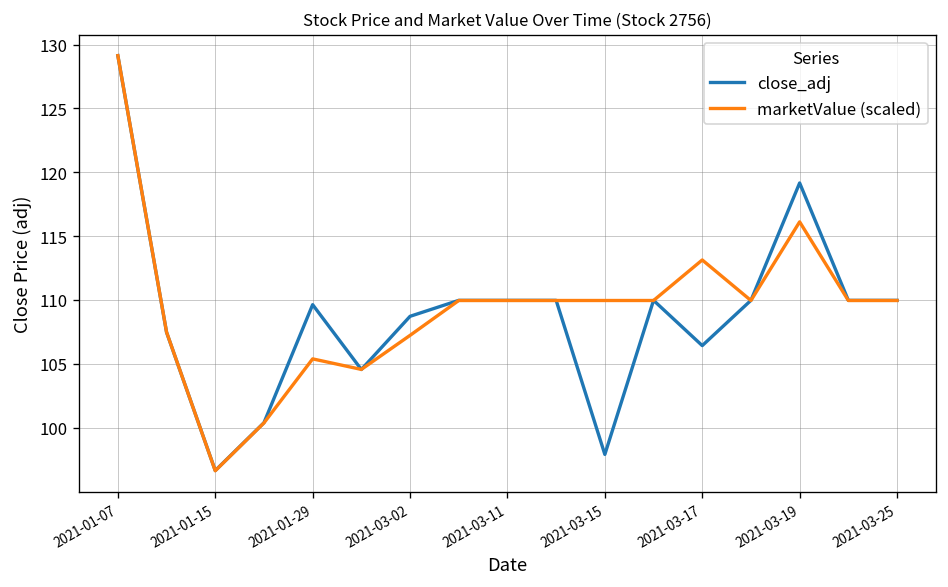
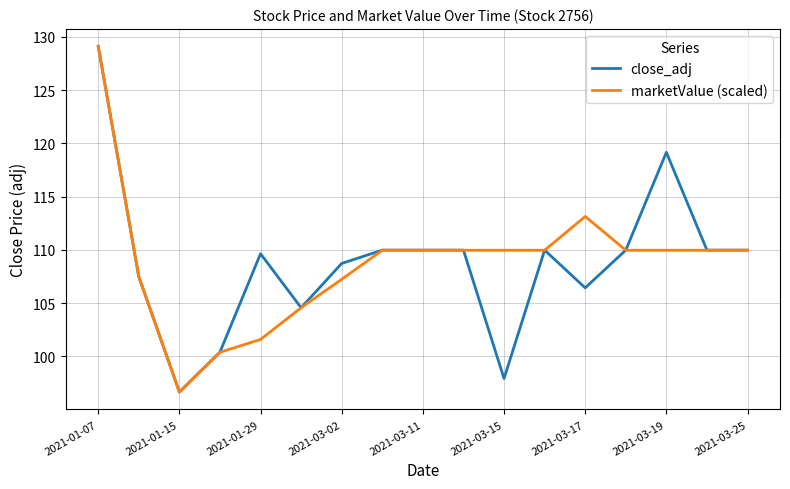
  {
    "close_adj": {
      "2021-01-29": 109.6,
      "2021-03-02": 108.7,
      "2021-03-15": 97.9,
      "2021-03-17": 106.4,
      "2021-03-19": 119.2
    },
    "marketValue (scaled)": {
-     "2021-01-29": 105.4,
+     "2021-01-29": 101.6,
      "2021-03-02": 107.2,
      "2021-03-15": 110.0,
      "2021-03-17": 113.1,
-     "2021-03-19": 116.1
+     "2021-03-19": 110.0
    }
  }
